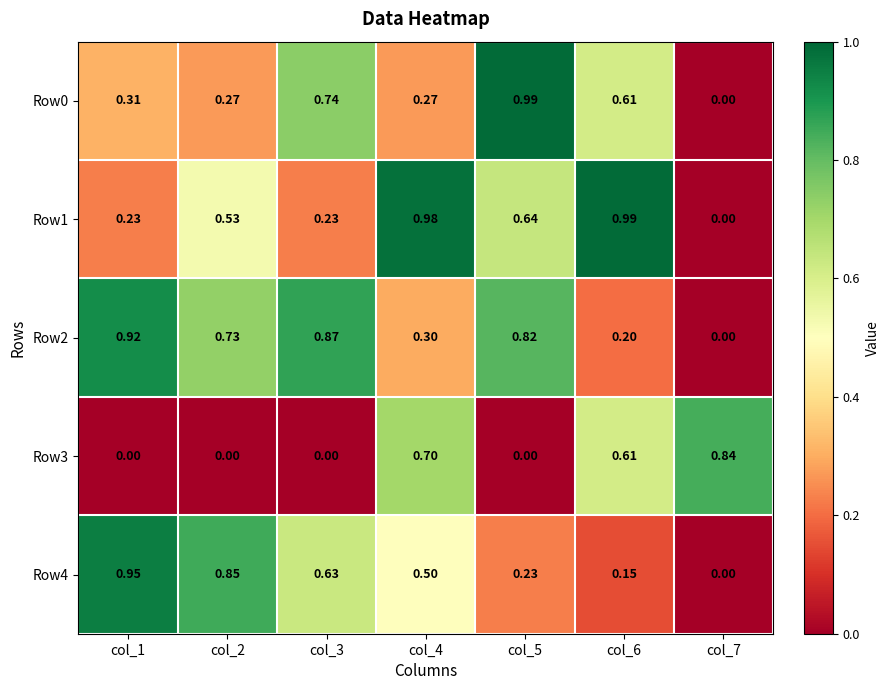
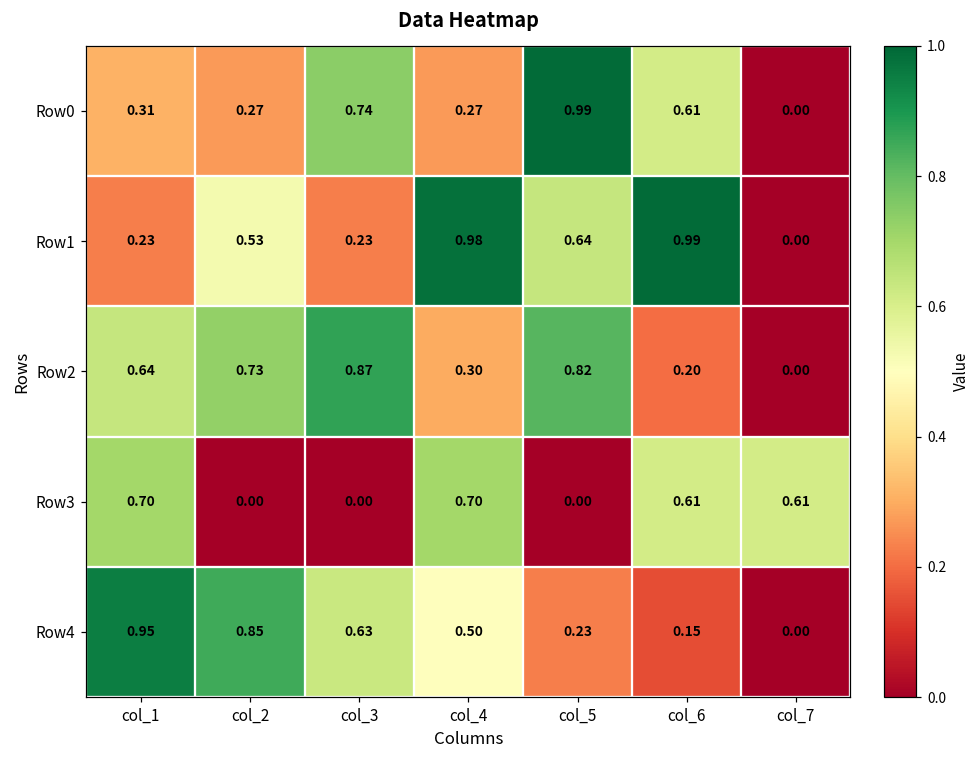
  {
    "Row0": {
      "col_1": 0.31,
      "col_2": 0.27,
      "col_3": 0.74,
      "col_4": 0.27,
      "col_5": 0.99,
      "col_6": 0.61,
      "col_7": 0.00
    },
    "Row1": {
      "col_1": 0.23,
      "col_2": 0.53,
      "col_3": 0.23,
      "col_4": 0.98,
      "col_5": 0.64,
      "col_6": 0.99,
      "col_7": 0.00
    },
    "Row2": {
-     "col_1": 0.92,
+     "col_1": 0.64,
      "col_2": 0.73,
      "col_3": 0.87,
      "col_4": 0.30,
      "col_5": 0.82,
      "col_6": 0.20,
      "col_7": 0.00
    },
    "Row3": {
-     "col_1": 0.00,
+     "col_1": 0.70,
      "col_2": 0.00,
      "col_3": 0.00,
      "col_4": 0.70,
      "col_5": 0.00,
      "col_6": 0.61,
-     "col_7": 0.84
+     "col_7": 0.61
    },
    "Row4": {
      "col_1": 0.95,
      "col_2": 0.85,
      "col_3": 0.63,
      "col_4": 0.50,
      "col_5": 0.23,
      "col_6": 0.15,
      "col_7": 0.00
    }
  }
